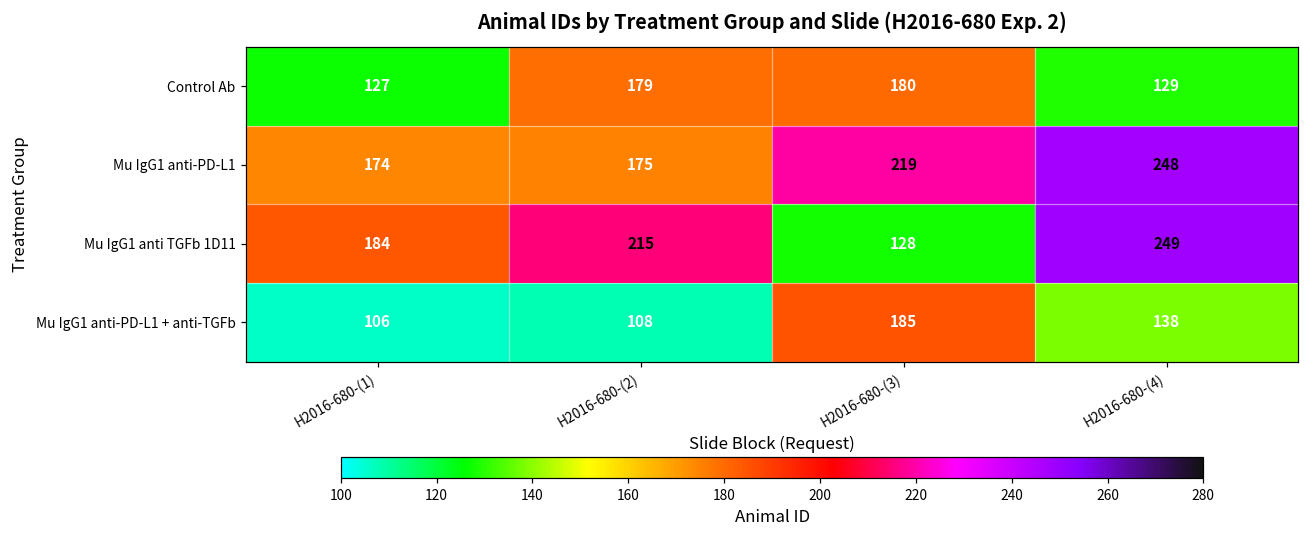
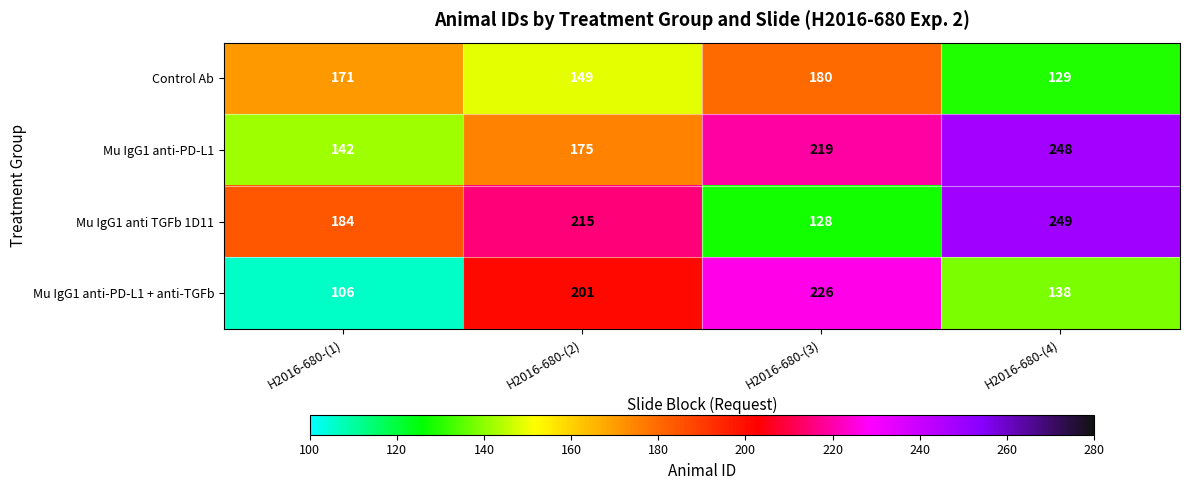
  {
    "Control Ab": {
-     "H2016-680-(1)": 127,
-     "H2016-680-(2)": 179,
+     "H2016-680-(1)": 171,
+     "H2016-680-(2)": 149,
      "H2016-680-(3)": 180,
      "H2016-680-(4)": 129
    },
    "Mu IgG1 anti-PD-L1": {
-     "H2016-680-(1)": 174,
+     "H2016-680-(1)": 142,
      "H2016-680-(2)": 175,
      "H2016-680-(3)": 219,
      "H2016-680-(4)": 248
    },
    "Mu IgG1 anti TGFb 1D11": {
      "H2016-680-(1)": 184,
      "H2016-680-(2)": 215,
      "H2016-680-(3)": 128,
      "H2016-680-(4)": 249
    },
    "Mu IgG1 anti-PD-L1 + anti-TGFb": {
      "H2016-680-(1)": 106,
-     "H2016-680-(2)": 108,
-     "H2016-680-(3)": 185,
+     "H2016-680-(2)": 201,
+     "H2016-680-(3)": 226,
      "H2016-680-(4)": 138
    }
  }
